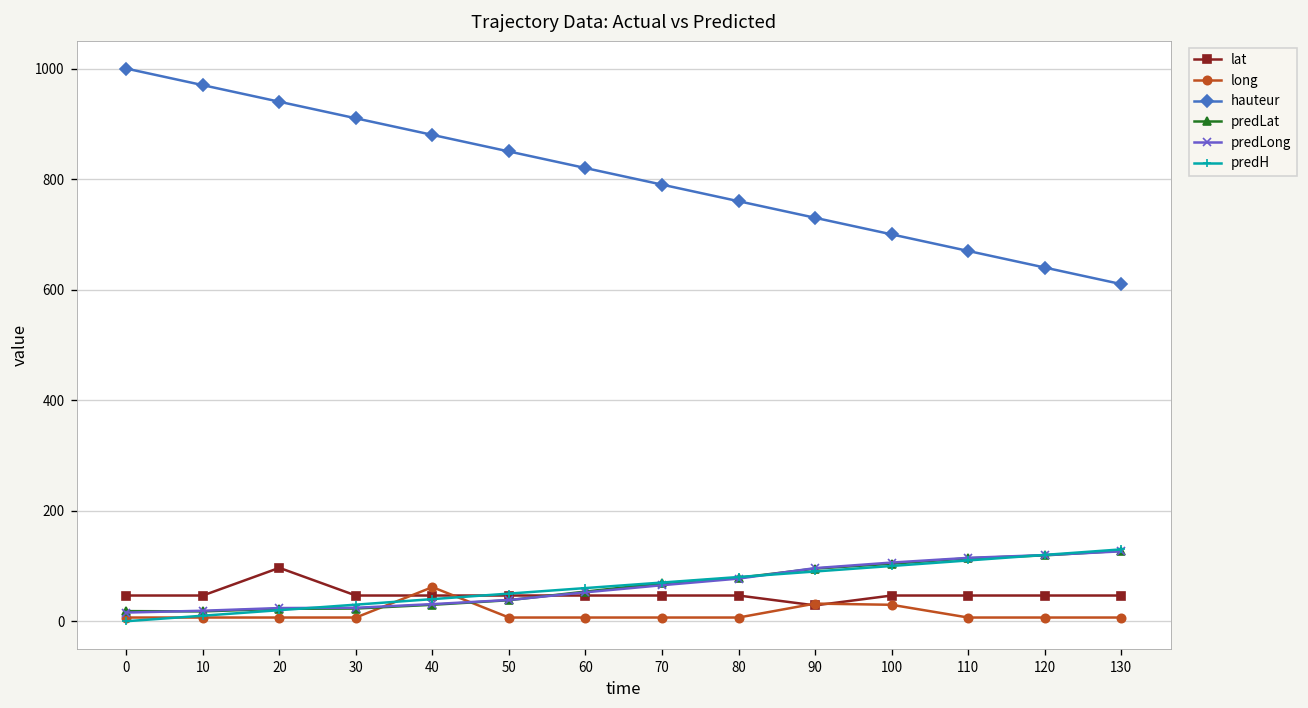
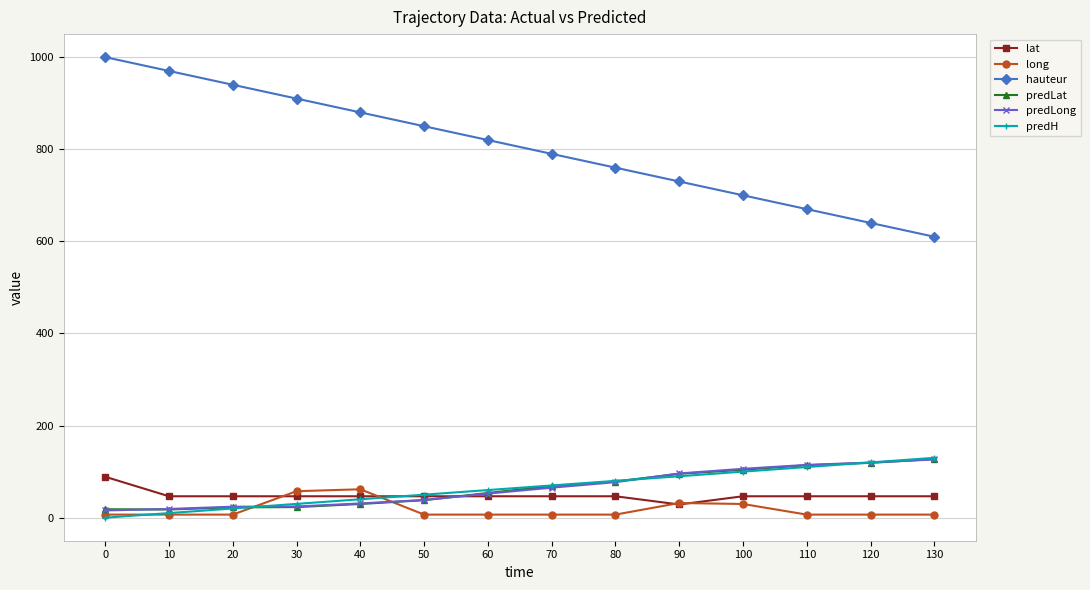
  {
    "lat": {
-     "0": 50,
+     "0": 90,
      "10": 50,
-     "20": 100,
+     "20": 50,
      "30": 50,
      "40": 50,
      "60": 50,
      "70": 50,
      "80": 50,
      "100": 50,
      "110": 50,
      "120": 50,
      "130": 50
    },
    "long": {
      "0": 10,
      "20": 10,
-     "30": 10,
+     "30": 60,
      "40": 60,
      "50": 10,
      "60": 10,
      "70": 10,
      "80": 10,
      "100": 30,
      "110": 10,
      "120": 10,
      "130": 10
    },
    "predH": {
      "0": 0,
      "30": 30,
      "40": 40,
      "60": 60
    }
  }
